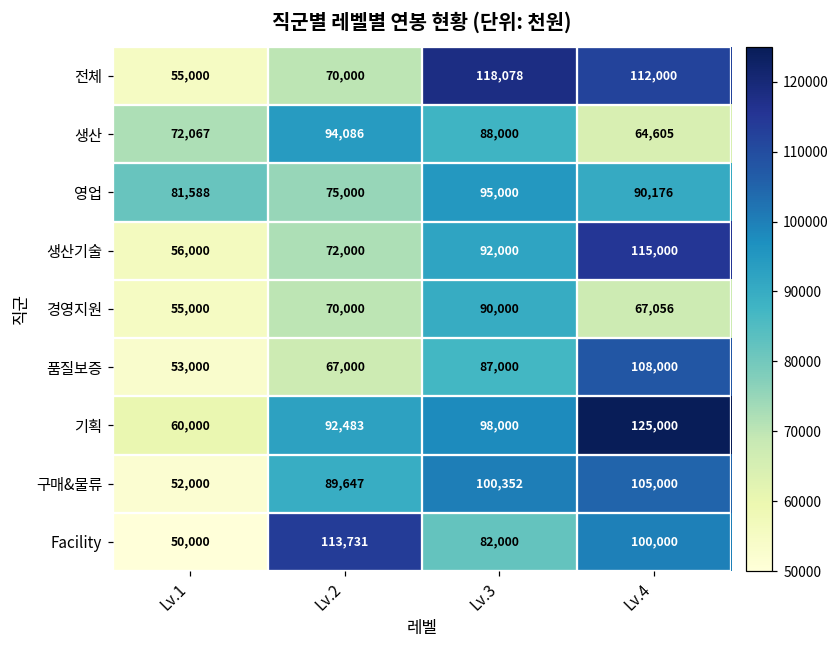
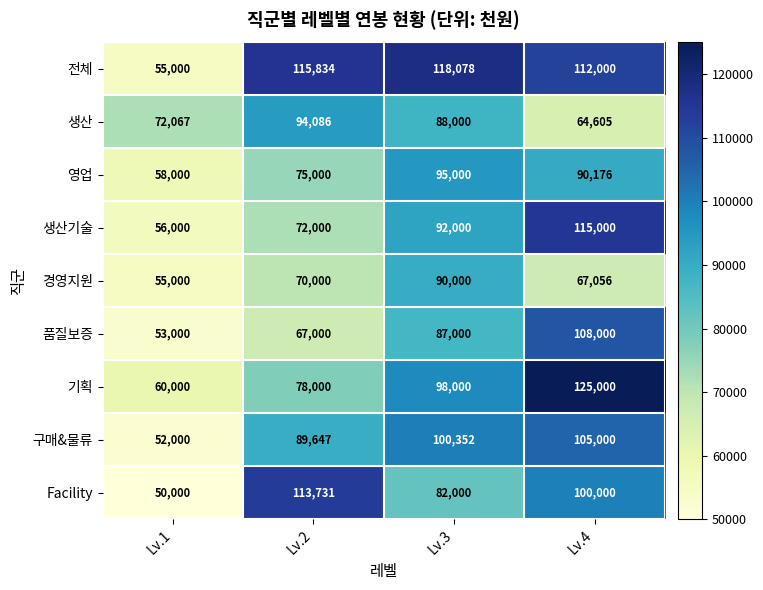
  {
    "전체": {
      "Lv.1": "55,000",
-     "Lv.2": "70,000",
+     "Lv.2": "115,834",
      "Lv.3": "118,078",
      "Lv.4": "112,000"
    },
    "생산": {
      "Lv.1": "72,067",
      "Lv.2": "94,086",
      "Lv.3": "88,000",
      "Lv.4": "64,605"
    },
    "영업": {
-     "Lv.1": "81,588",
+     "Lv.1": "58,000",
      "Lv.2": "75,000",
      "Lv.3": "95,000",
      "Lv.4": "90,176"
    },
    "생산기술": {
      "Lv.1": "56,000",
      "Lv.2": "72,000",
      "Lv.3": "92,000",
      "Lv.4": "115,000"
    },
    "경영지원": {
      "Lv.1": "55,000",
      "Lv.2": "70,000",
      "Lv.3": "90,000",
      "Lv.4": "67,056"
    },
    "품질보증": {
      "Lv.1": "53,000",
      "Lv.2": "67,000",
      "Lv.3": "87,000",
      "Lv.4": "108,000"
    },
    "기획": {
      "Lv.1": "60,000",
-     "Lv.2": "92,483",
+     "Lv.2": "78,000",
      "Lv.3": "98,000",
      "Lv.4": "125,000"
    },
    "구매&물류": {
      "Lv.1": "52,000",
      "Lv.2": "89,647",
      "Lv.3": "100,352",
      "Lv.4": "105,000"
    },
    "Facility": {
      "Lv.1": "50,000",
      "Lv.2": "113,731",
      "Lv.3": "82,000",
      "Lv.4": "100,000"
    }
  }
